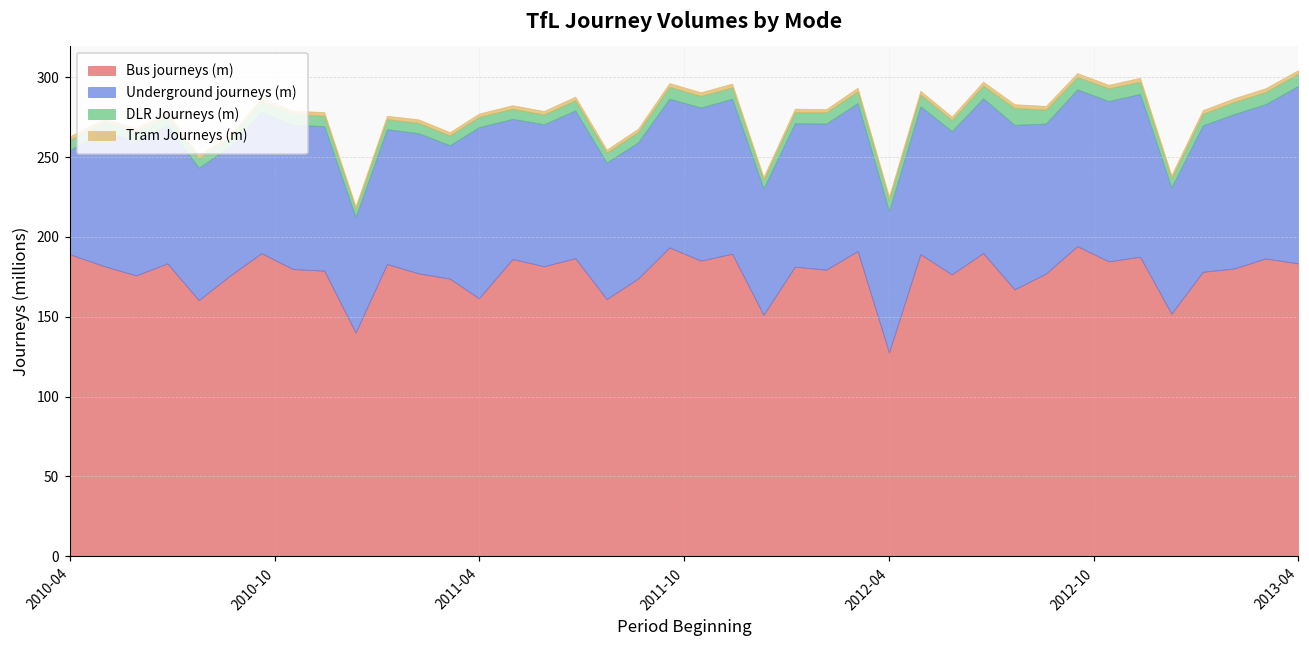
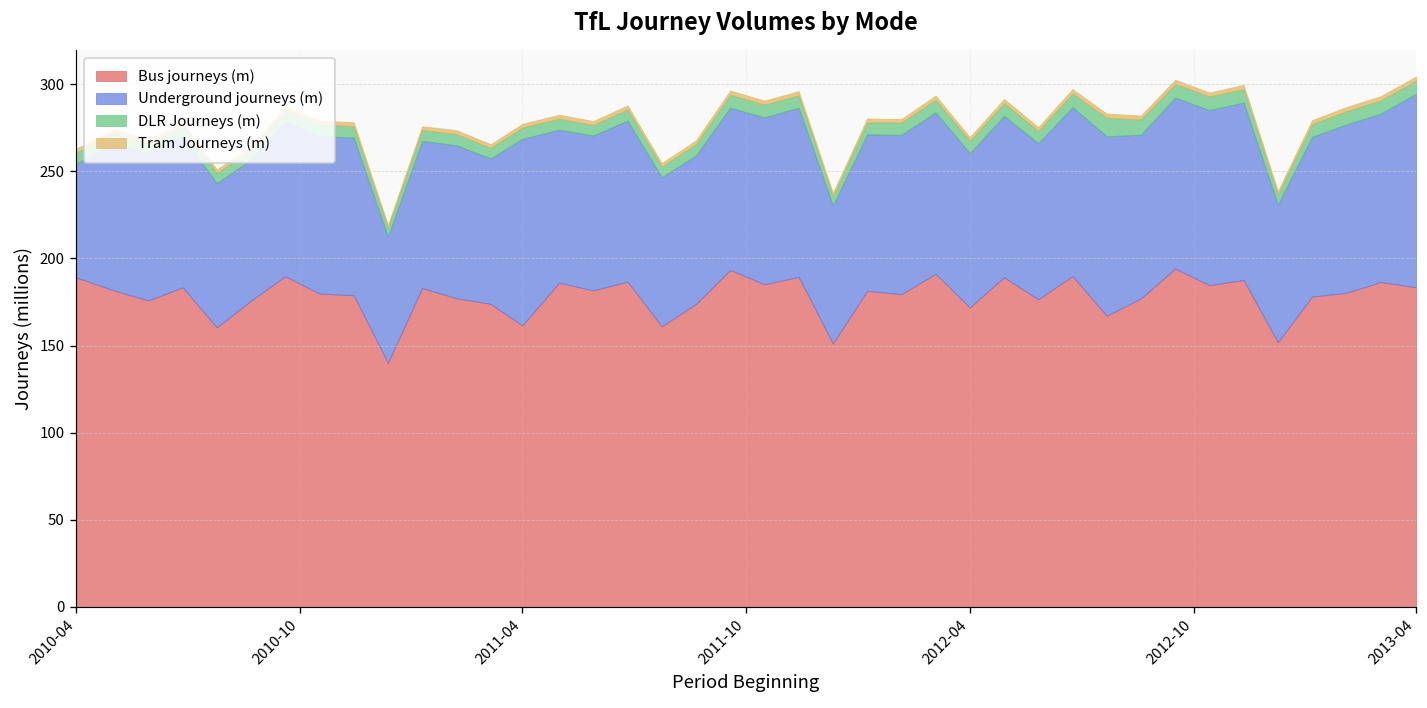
  {
    "Bus journeys (m)": {
      "2010-04": 189,
      "2011-04": 162,
-     "2012-04": 128,
+     "2012-04": 172,
      "2013-04": 183
    },
    "Underground journeys (m)": {
      "2010-04": 65,
      "2011-04": 107,
      "2012-04": 89,
      "2013-04": 111
    },
    "DLR Journeys (m)": {
      "2010-04": 6,
      "2011-04": 6,
      "2012-04": 7,
      "2013-04": 8
    },
    "Tram Journeys (m)": {
      "2010-04": 2,
      "2011-04": 2,
      "2012-04": 2,
      "2013-04": 2
    }
  }
